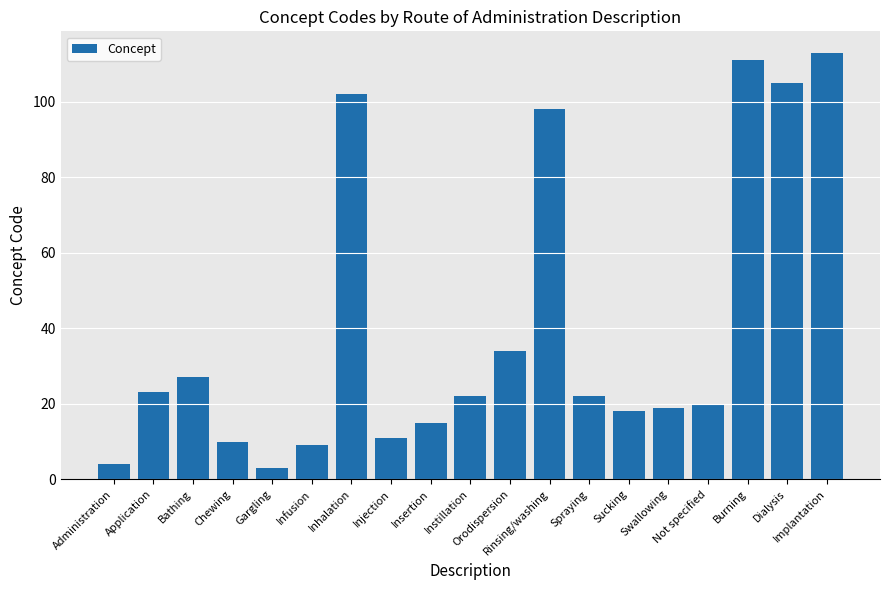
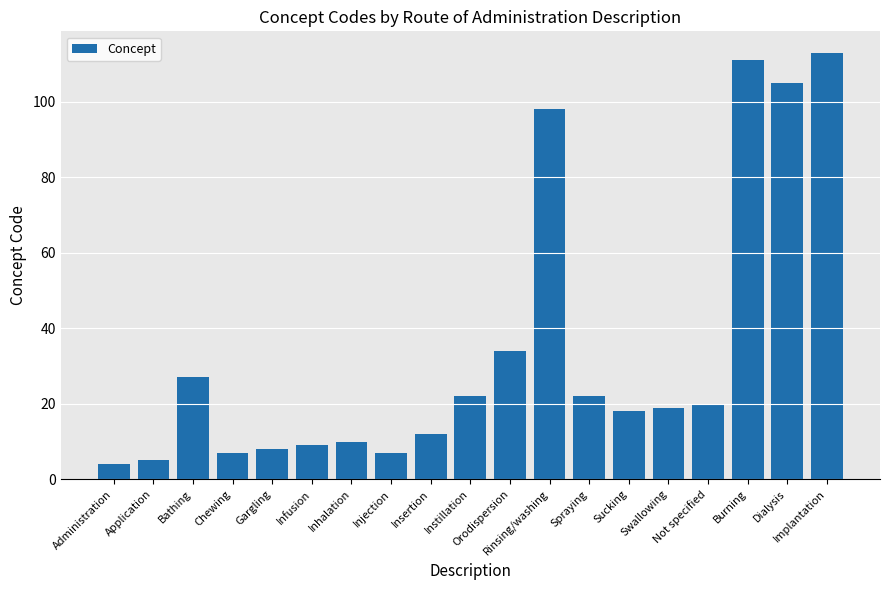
  {
    "Administration": 4,
-   "Application": 23,
+   "Application": 5,
    "Bathing": 27,
-   "Chewing": 10,
-   "Gargling": 3,
+   "Chewing": 7,
+   "Gargling": 8,
    "Infusion": 9,
-   "Inhalation": 102,
-   "Injection": 11,
-   "Insertion": 15,
+   "Inhalation": 10,
+   "Injection": 7,
+   "Insertion": 12,
    "Instillation": 22,
    "Orodispersion": 34,
    "Rinsing/washing": 98,
    "Spraying": 22,
    "Sucking": 18,
    "Swallowing": 19,
    "Not specified": 20,
    "Burning": 111,
    "Dialysis": 105,
    "Implantation": 113
  }
